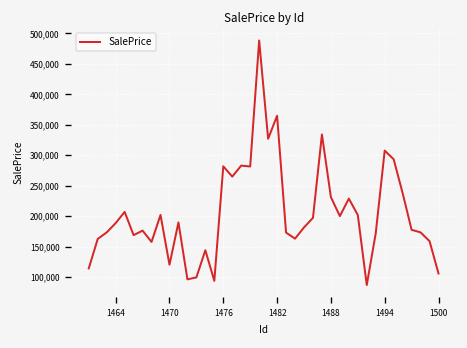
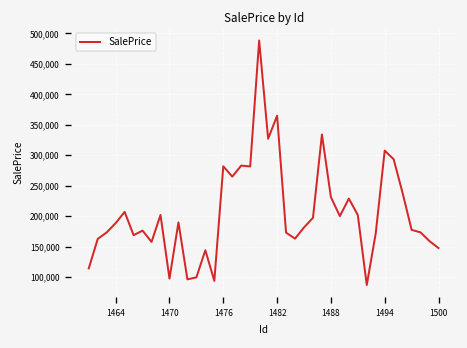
  {
    "1464": "190,000",
-   "1470": "120,000",
+   "1470": "100,000",
    "1476": "280,000",
    "1482": "360,000",
    "1488": "230,000",
    "1494": "310,000",
-   "1500": "110,000"
+   "1500": "150,000"
  }
